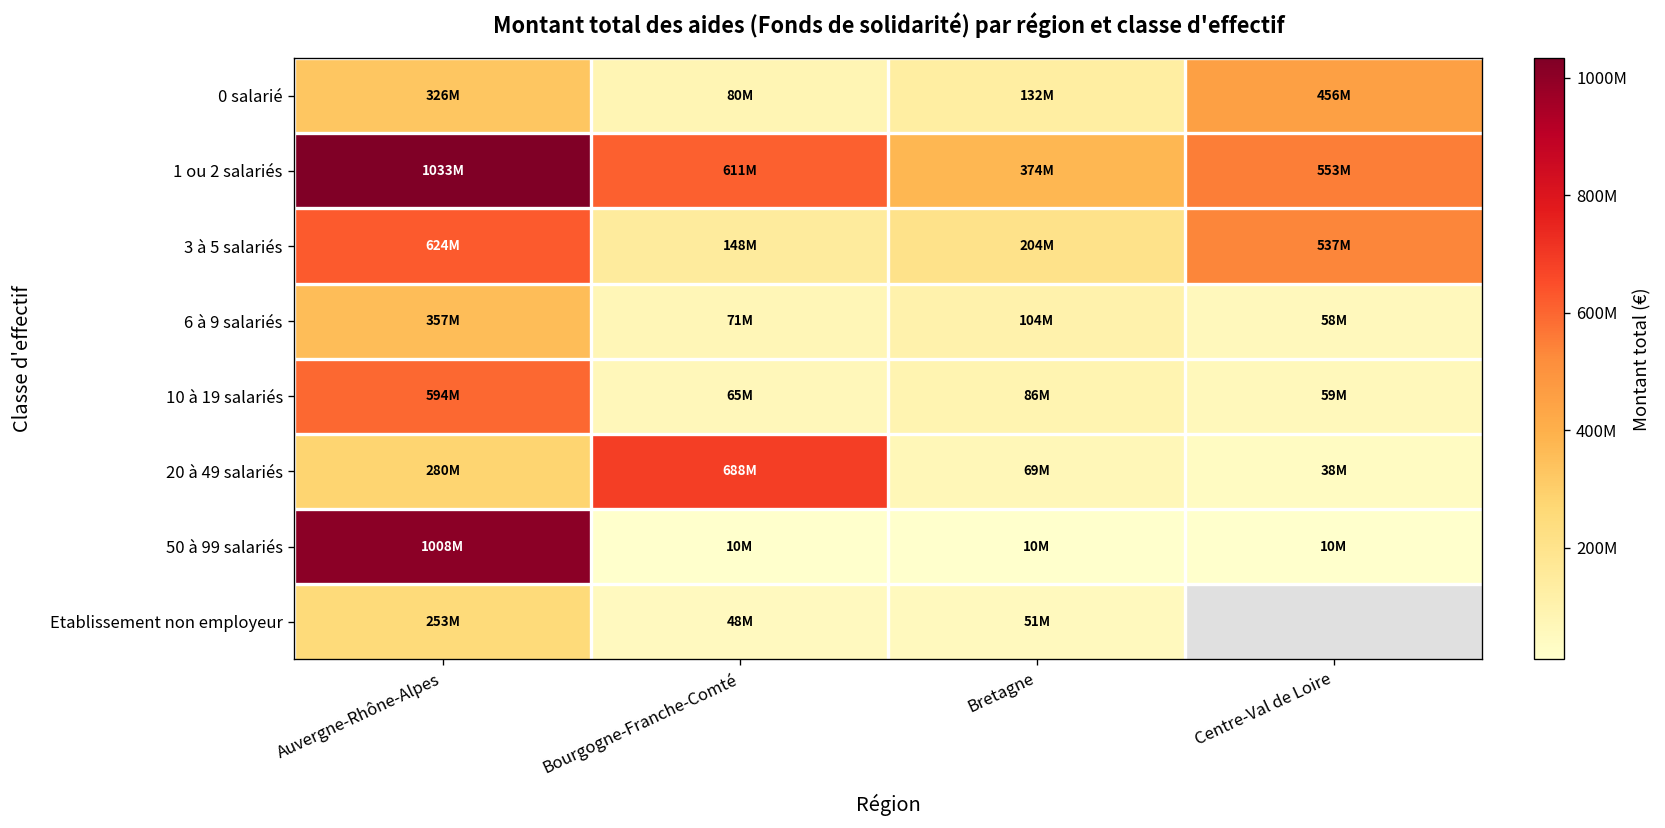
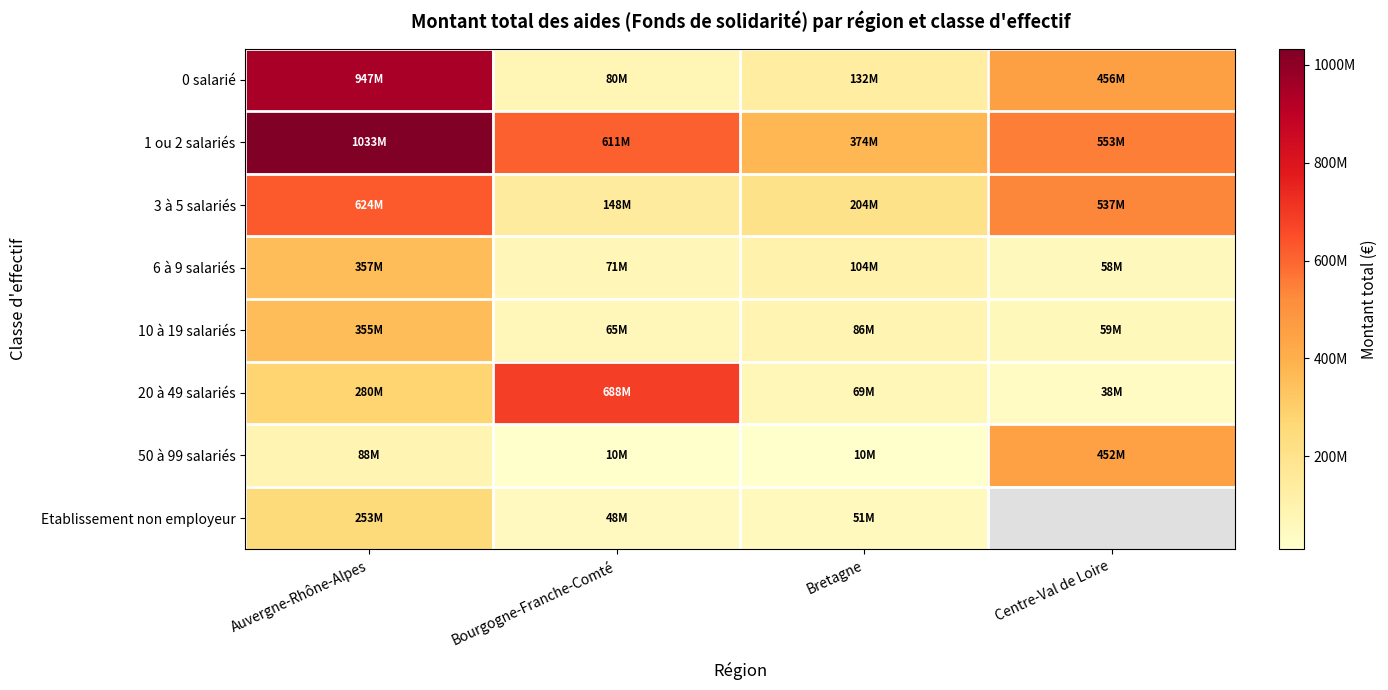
  {
    "0 salarié": {
-     "Auvergne-Rhône-Alpes": "326M",
+     "Auvergne-Rhône-Alpes": "947M",
      "Bourgogne-Franche-Comté": "80M",
      "Bretagne": "132M",
      "Centre-Val de Loire": "456M"
    },
    "1 ou 2 salariés": {
      "Auvergne-Rhône-Alpes": "1033M",
      "Bourgogne-Franche-Comté": "611M",
      "Bretagne": "374M",
      "Centre-Val de Loire": "553M"
    },
    "3 à 5 salariés": {
      "Auvergne-Rhône-Alpes": "624M",
      "Bourgogne-Franche-Comté": "148M",
      "Bretagne": "204M",
      "Centre-Val de Loire": "537M"
    },
    "6 à 9 salariés": {
      "Auvergne-Rhône-Alpes": "357M",
      "Bourgogne-Franche-Comté": "71M",
      "Bretagne": "104M",
      "Centre-Val de Loire": "58M"
    },
    "10 à 19 salariés": {
-     "Auvergne-Rhône-Alpes": "594M",
+     "Auvergne-Rhône-Alpes": "355M",
      "Bourgogne-Franche-Comté": "65M",
      "Bretagne": "86M",
      "Centre-Val de Loire": "59M"
    },
    "20 à 49 salariés": {
      "Auvergne-Rhône-Alpes": "280M",
      "Bourgogne-Franche-Comté": "688M",
      "Bretagne": "69M",
      "Centre-Val de Loire": "38M"
    },
    "50 à 99 salariés": {
-     "Auvergne-Rhône-Alpes": "1008M",
+     "Auvergne-Rhône-Alpes": "88M",
      "Bourgogne-Franche-Comté": "10M",
      "Bretagne": "10M",
-     "Centre-Val de Loire": "10M"
+     "Centre-Val de Loire": "452M"
    },
    "Etablissement non employeur": {
      "Auvergne-Rhône-Alpes": "253M",
      "Bourgogne-Franche-Comté": "48M",
      "Bretagne": "51M"
    }
  }
